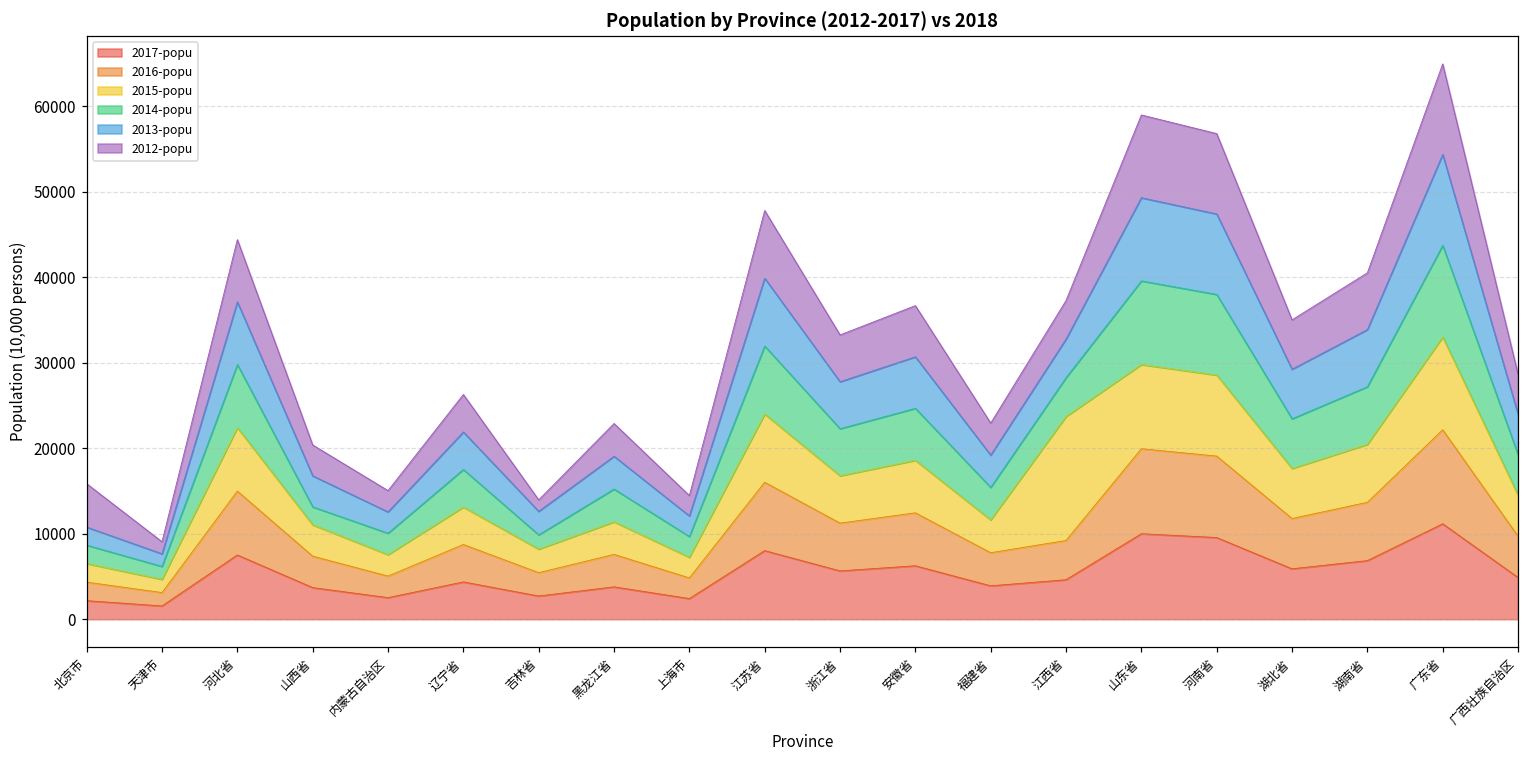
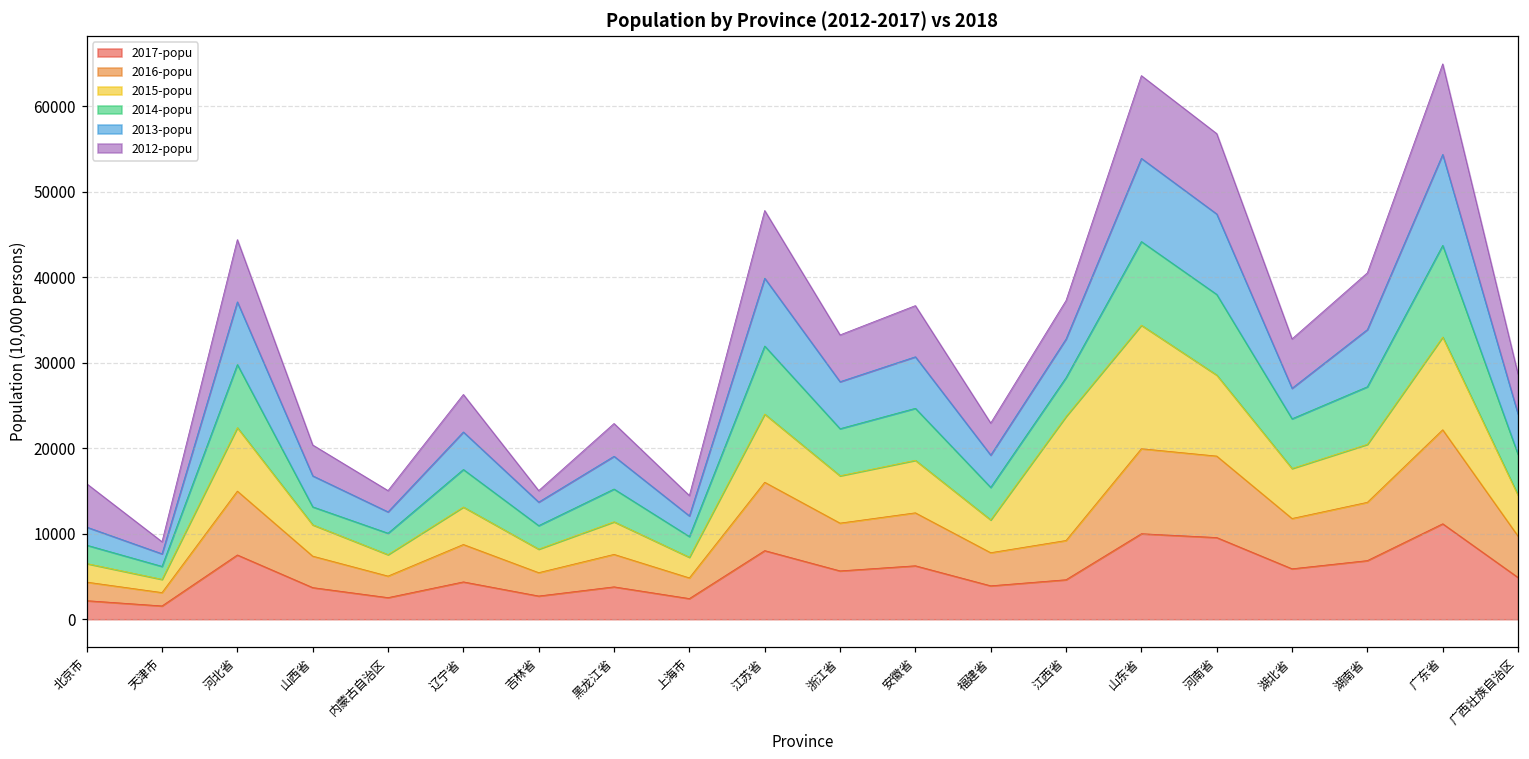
  {
    "2015-popu": {
      "北京市": 2000,
      "天津市": 2000,
      "河北省": 7000,
      "山西省": 4000,
      "内蒙古自治区": 3000,
      "辽宁省": 4000,
      "吉林省": 3000,
      "黑龙江省": 4000,
      "上海市": 2000,
      "江苏省": 8000,
      "浙江省": 6000,
      "安徽省": 6000,
      "福建省": 4000,
      "江西省": 15000,
-     "山东省": 10000,
+     "山东省": 14000,
      "河南省": 9000,
      "湖北省": 6000,
      "湖南省": 7000,
      "广东省": 11000,
      "广西壮族自治区": 5000
    },
    "2014-popu": {
      "北京市": 2000,
      "天津市": 2000,
      "河北省": 7000,
      "山西省": 2000,
      "内蒙古自治区": 3000,
      "辽宁省": 4000,
-     "吉林省": 2000,
+     "吉林省": 3000,
      "黑龙江省": 4000,
      "上海市": 2000,
      "江苏省": 8000,
      "浙江省": 6000,
      "安徽省": 6000,
      "福建省": 4000,
      "江西省": 5000,
      "山东省": 10000,
      "河南省": 9000,
      "湖北省": 6000,
      "湖南省": 7000,
      "广东省": 11000,
      "广西壮族自治区": 5000
    },
    "2013-popu": {
      "北京市": 2000,
      "天津市": 1000,
      "河北省": 7000,
      "山西省": 4000,
      "内蒙古自治区": 2000,
      "辽宁省": 4000,
      "吉林省": 3000,
      "黑龙江省": 4000,
      "上海市": 2000,
      "江苏省": 8000,
      "浙江省": 5000,
      "安徽省": 6000,
      "福建省": 4000,
      "江西省": 5000,
      "山东省": 10000,
      "河南省": 9000,
-     "湖北省": 6000,
+     "湖北省": 4000,
      "湖南省": 7000,
      "广东省": 11000,
      "广西壮族自治区": 5000
    },
    "2012-popu": {
      "北京市": 5000,
      "天津市": 1000,
      "河北省": 7000,
      "山西省": 4000,
      "内蒙古自治区": 2000,
      "辽宁省": 4000,
      "吉林省": 1000,
      "黑龙江省": 4000,
      "上海市": 2000,
      "江苏省": 8000,
      "浙江省": 5000,
      "安徽省": 6000,
      "福建省": 4000,
      "江西省": 5000,
      "山东省": 10000,
      "河南省": 9000,
      "湖北省": 6000,
      "湖南省": 7000,
      "广东省": 11000,
      "广西壮族自治区": 5000
    }
  }
